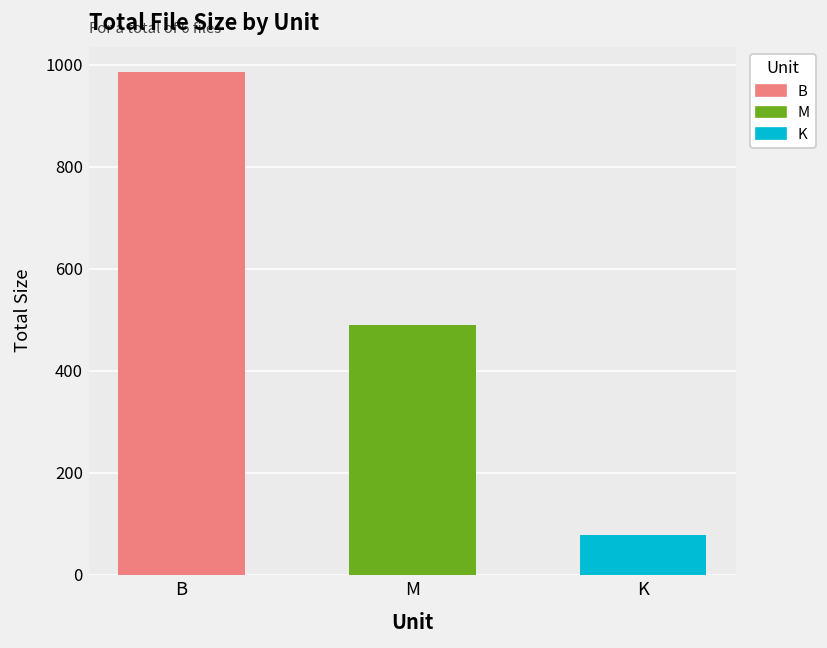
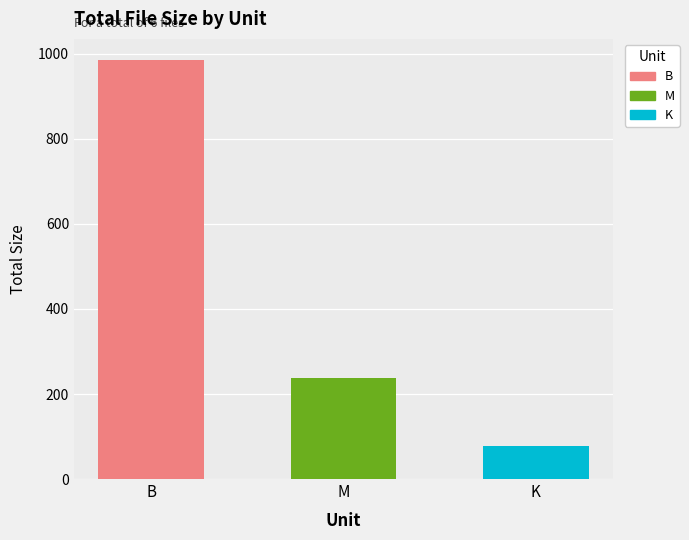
  {
    "B": 990,
-   "M": 490,
+   "M": 240,
    "K": 80
  }
